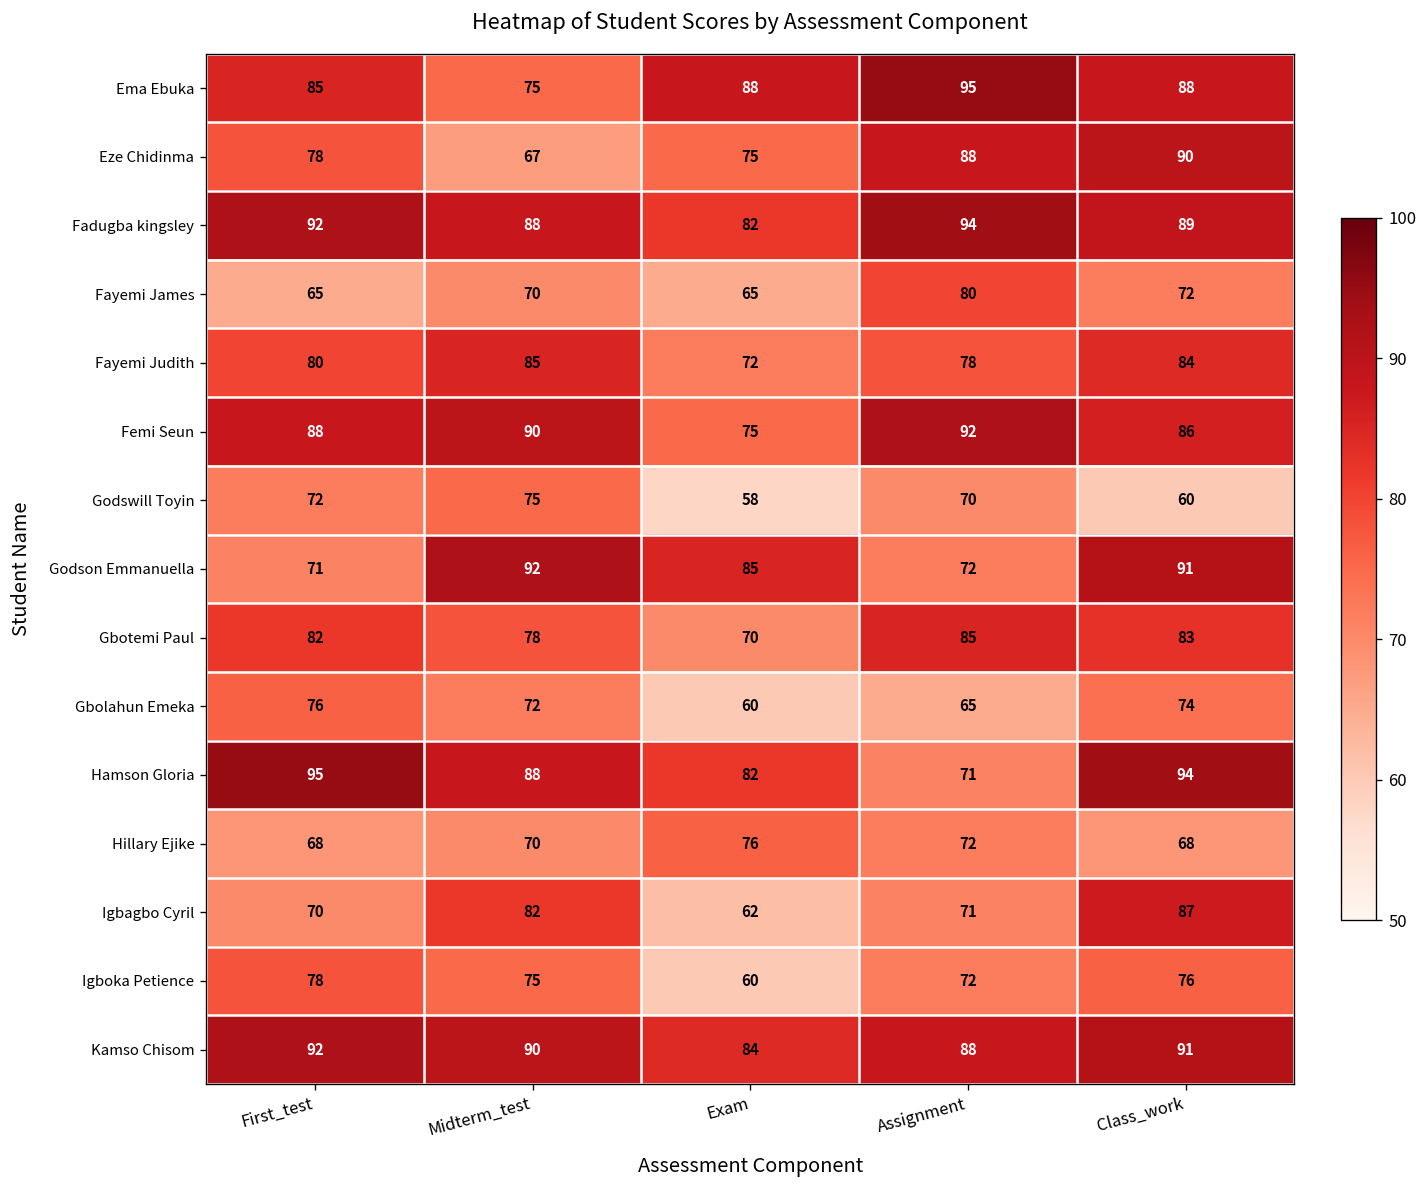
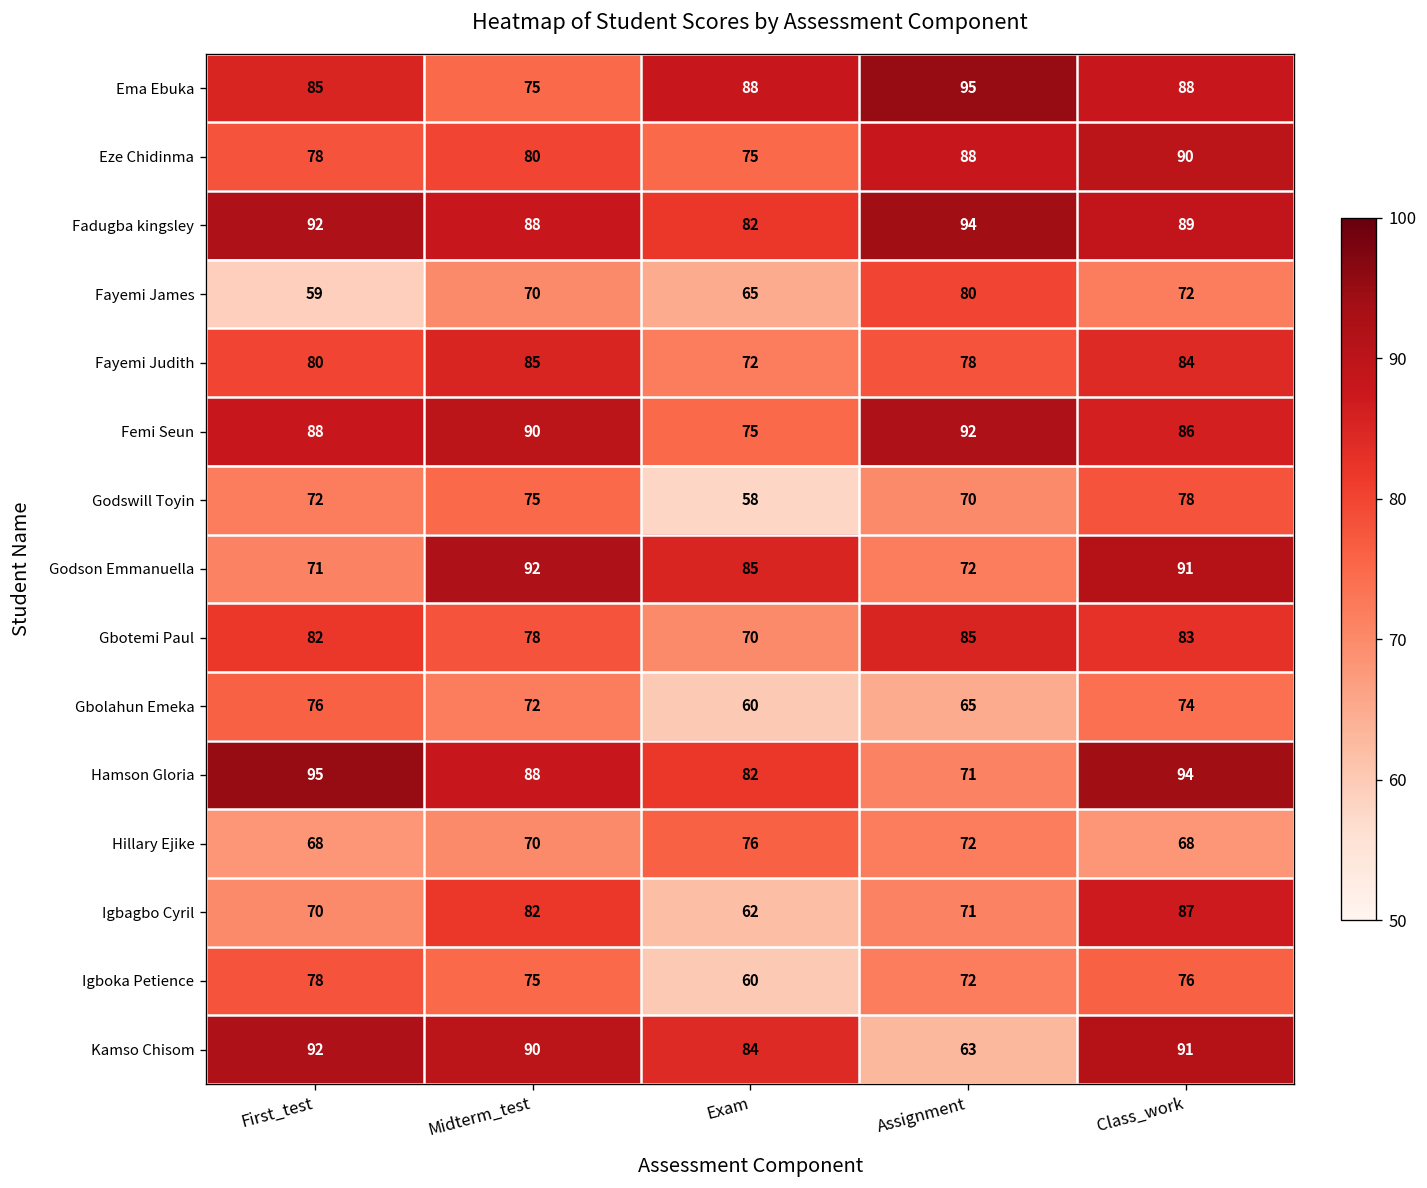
  {
    "Ema Ebuka": {
      "First_test": 85,
      "Midterm_test": 75,
      "Exam": 88,
      "Assignment": 95,
      "Class_work": 88
    },
    "Eze Chidinma": {
      "First_test": 78,
-     "Midterm_test": 67,
+     "Midterm_test": 80,
      "Exam": 75,
      "Assignment": 88,
      "Class_work": 90
    },
    "Fadugba kingsley": {
      "First_test": 92,
      "Midterm_test": 88,
      "Exam": 82,
      "Assignment": 94,
      "Class_work": 89
    },
    "Fayemi James": {
-     "First_test": 65,
+     "First_test": 59,
      "Midterm_test": 70,
      "Exam": 65,
      "Assignment": 80,
      "Class_work": 72
    },
    "Fayemi Judith": {
      "First_test": 80,
      "Midterm_test": 85,
      "Exam": 72,
      "Assignment": 78,
      "Class_work": 84
    },
    "Femi Seun": {
      "First_test": 88,
      "Midterm_test": 90,
      "Exam": 75,
      "Assignment": 92,
      "Class_work": 86
    },
    "Godswill Toyin": {
      "First_test": 72,
      "Midterm_test": 75,
      "Exam": 58,
      "Assignment": 70,
-     "Class_work": 60
+     "Class_work": 78
    },
    "Godson Emmanuella": {
      "First_test": 71,
      "Midterm_test": 92,
      "Exam": 85,
      "Assignment": 72,
      "Class_work": 91
    },
    "Gbotemi Paul": {
      "First_test": 82,
      "Midterm_test": 78,
      "Exam": 70,
      "Assignment": 85,
      "Class_work": 83
    },
    "Gbolahun Emeka": {
      "First_test": 76,
      "Midterm_test": 72,
      "Exam": 60,
      "Assignment": 65,
      "Class_work": 74
    },
    "Hamson Gloria": {
      "First_test": 95,
      "Midterm_test": 88,
      "Exam": 82,
      "Assignment": 71,
      "Class_work": 94
    },
    "Hillary Ejike": {
      "First_test": 68,
      "Midterm_test": 70,
      "Exam": 76,
      "Assignment": 72,
      "Class_work": 68
    },
    "Igbagbo Cyril": {
      "First_test": 70,
      "Midterm_test": 82,
      "Exam": 62,
      "Assignment": 71,
      "Class_work": 87
    },
    "Igboka Petience": {
      "First_test": 78,
      "Midterm_test": 75,
      "Exam": 60,
      "Assignment": 72,
      "Class_work": 76
    },
    "Kamso Chisom": {
      "First_test": 92,
      "Midterm_test": 90,
      "Exam": 84,
-     "Assignment": 88,
+     "Assignment": 63,
      "Class_work": 91
    }
  }
